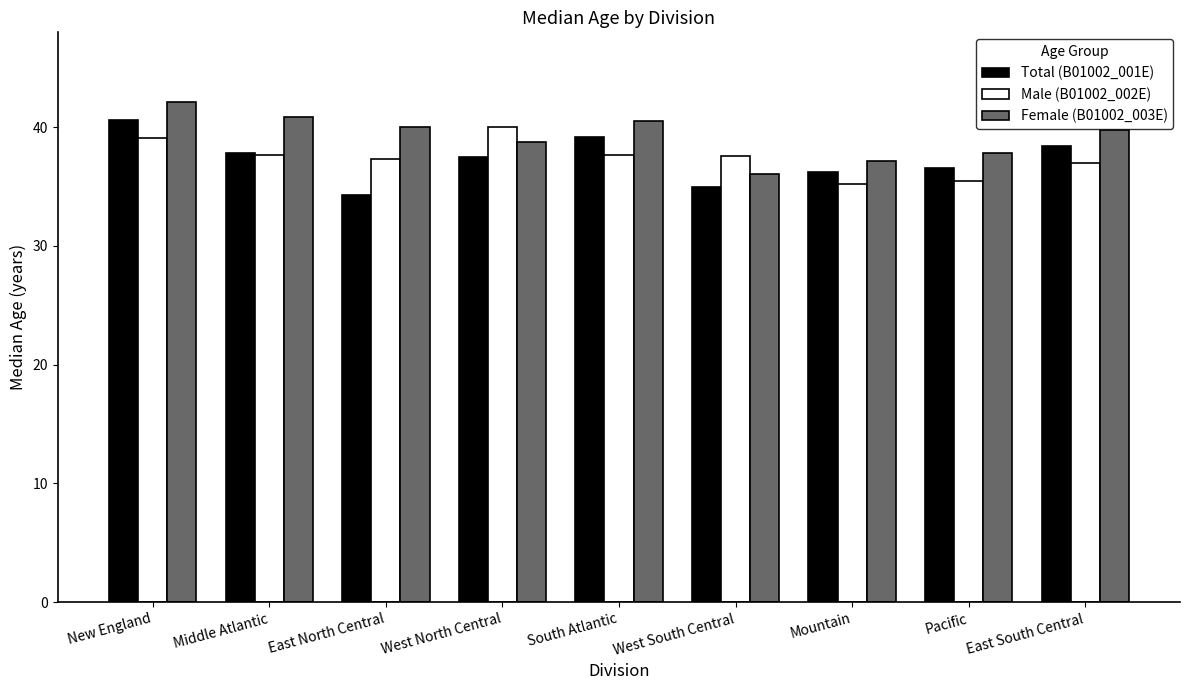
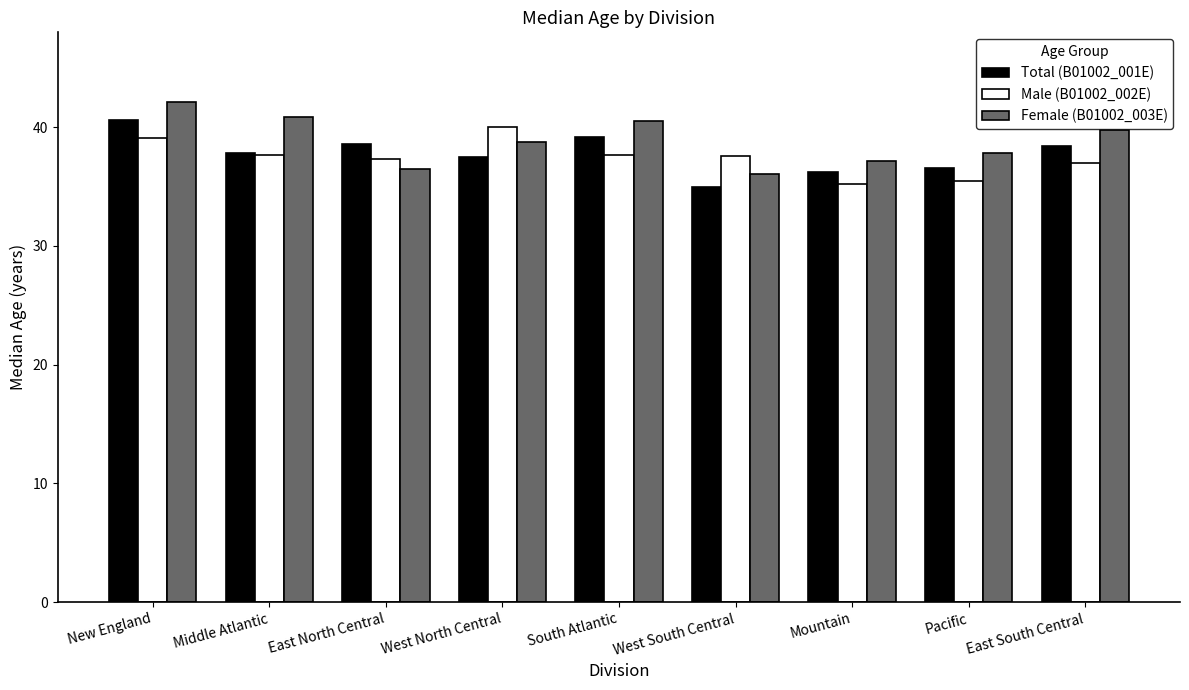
  {
    "Total (B01002_001E)": {
      "New England": 40.6,
      "Middle Atlantic": 37.8,
-     "East North Central": 34.3,
+     "East North Central": 38.6,
      "West North Central": 37.5,
      "South Atlantic": 39.2,
      "West South Central": 35.0,
      "Mountain": 36.2,
      "Pacific": 36.6,
      "East South Central": 38.4
    },
    "Male (B01002_002E)": {
      "New England": 39.1,
      "Middle Atlantic": 37.7,
      "East North Central": 37.3,
      "West North Central": 40.0,
      "South Atlantic": 37.7,
      "West South Central": 37.6,
      "Mountain": 35.2,
      "Pacific": 35.5,
      "East South Central": 37.0
    },
    "Female (B01002_003E)": {
      "New England": 42.1,
      "Middle Atlantic": 40.9,
-     "East North Central": 40.0,
+     "East North Central": 36.5,
      "West North Central": 38.8,
      "South Atlantic": 40.5,
      "West South Central": 36.1,
      "Mountain": 37.2,
      "Pacific": 37.8,
      "East South Central": 39.8
    }
  }
